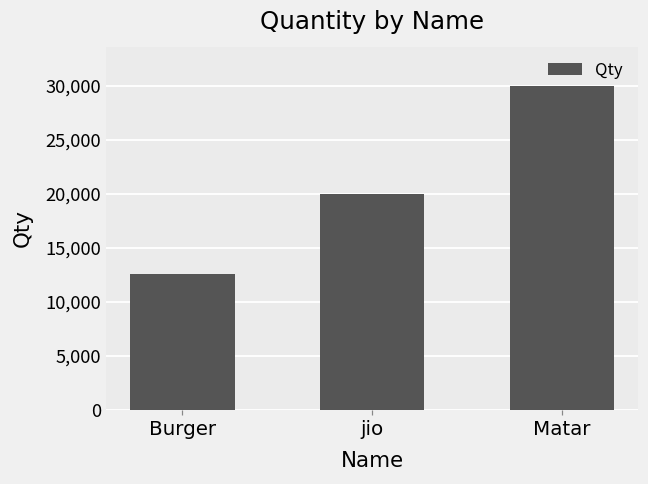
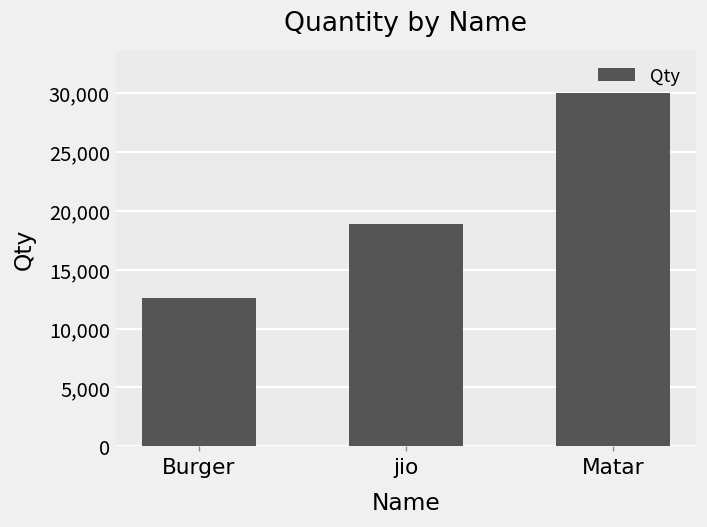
  {
    "Burger": "13,000",
-   "jio": "20,000",
+   "jio": "19,000",
    "Matar": "30,000"
  }
